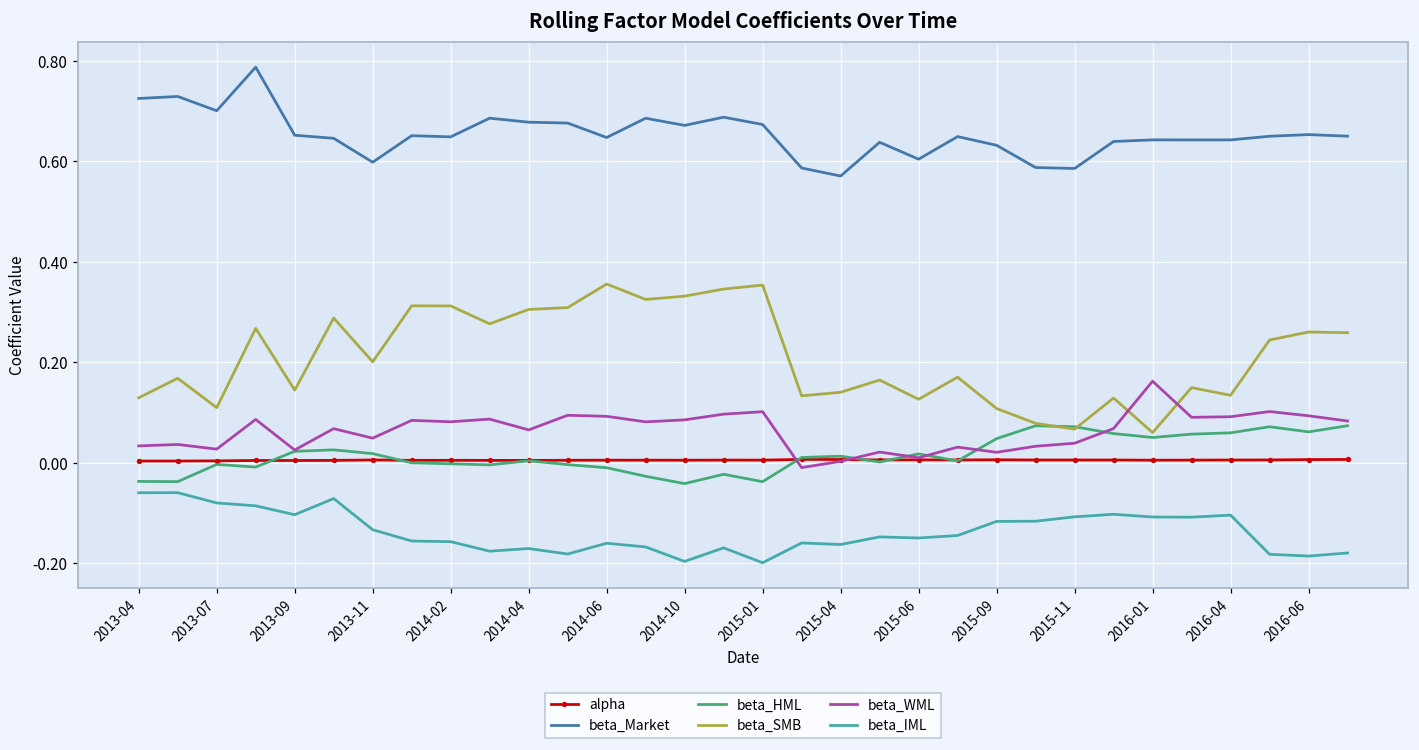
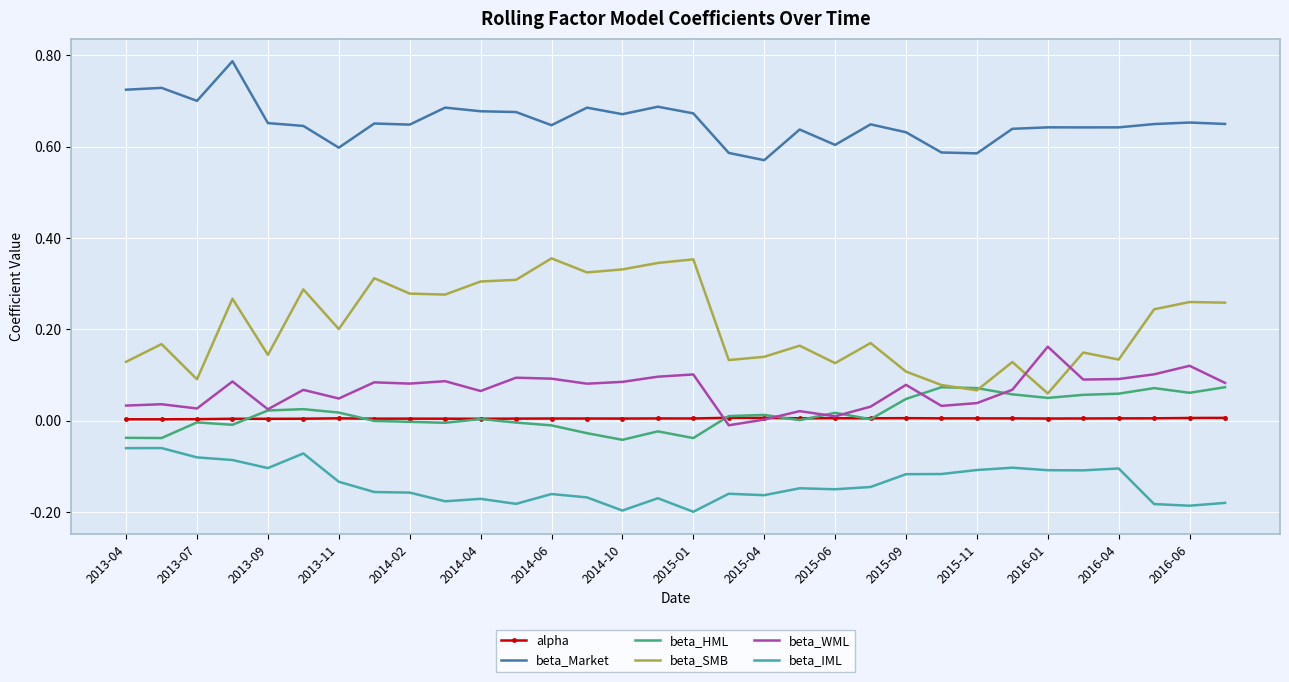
  {
    "alpha": {
      "2013-04": 0.00,
      "2013-07": 0.00,
      "2013-09": 0.00,
      "2013-11": 0.01,
      "2014-02": 0.00,
      "2014-06": 0.00,
      "2014-10": 0.00,
      "2015-01": 0.01,
      "2015-09": 0.01,
      "2015-11": 0.01,
      "2016-01": 0.00,
      "2016-04": 0.01,
      "2016-06": 0.01
    },
    "beta_SMB": {
      "2013-04": 0.13,
-     "2013-07": 0.11,
+     "2013-07": 0.09,
      "2013-09": 0.14,
      "2013-11": 0.20,
-     "2014-02": 0.31,
+     "2014-02": 0.28,
      "2014-04": 0.30,
      "2014-06": 0.36,
      "2014-10": 0.33,
      "2015-01": 0.35,
      "2015-04": 0.14,
      "2015-06": 0.13,
      "2015-09": 0.11,
      "2016-01": 0.06,
      "2016-04": 0.13,
      "2016-06": 0.26
    },
    "beta_WML": {
      "2013-04": 0.03,
      "2013-07": 0.03,
      "2013-11": 0.05,
      "2014-02": 0.08,
      "2014-04": 0.07,
      "2014-06": 0.09,
      "2014-10": 0.09,
      "2015-01": 0.10,
-     "2015-09": 0.02,
+     "2015-09": 0.08,
      "2015-11": 0.04,
      "2016-01": 0.16,
      "2016-04": 0.09,
-     "2016-06": 0.09
+     "2016-06": 0.12
    }
  }
